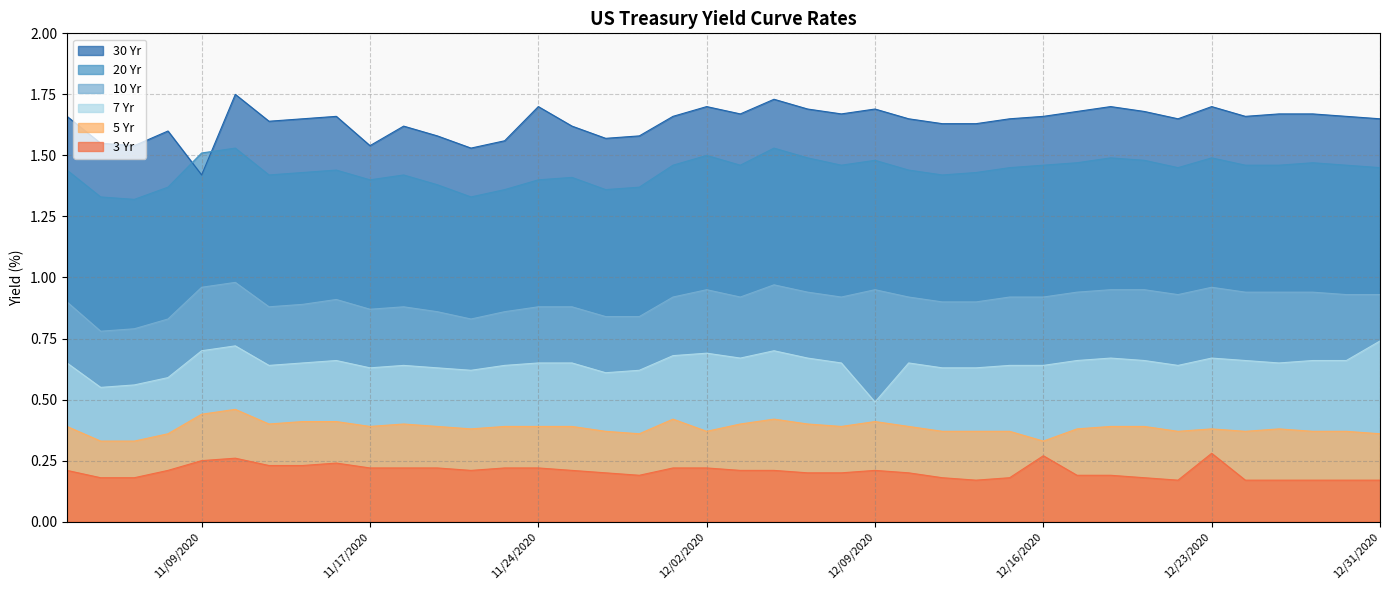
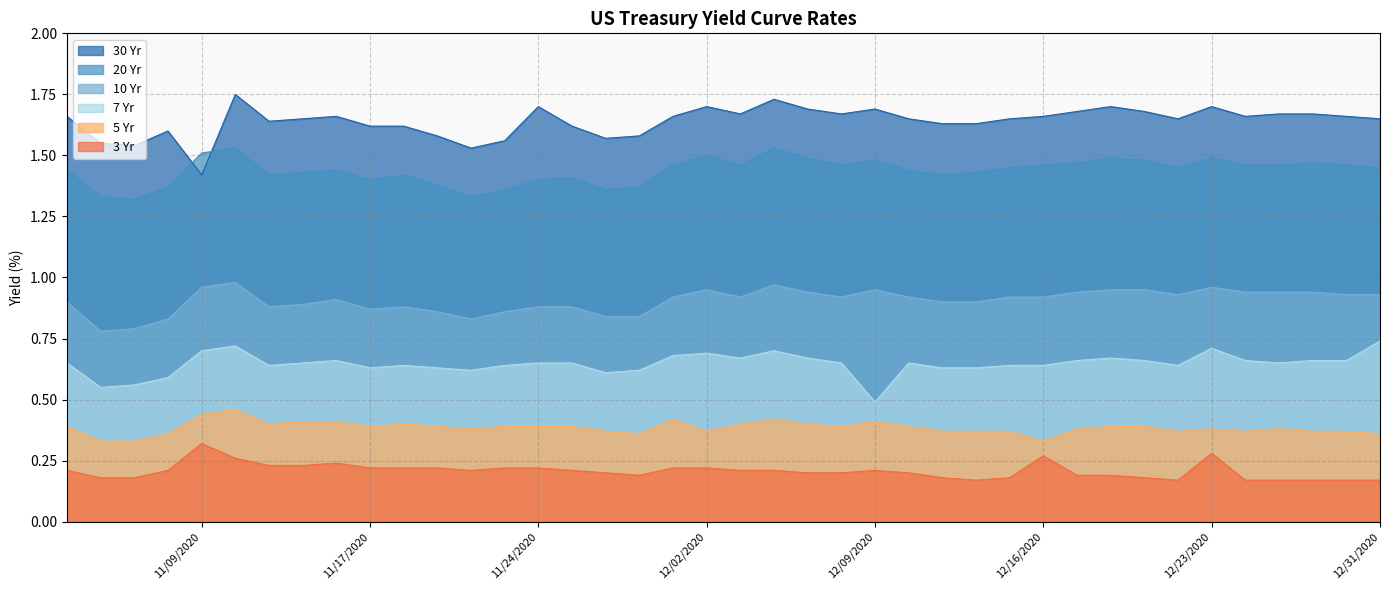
  {
    "30 Yr": {
      "11/09/2020": 1.42,
-     "11/17/2020": 1.54,
+     "11/17/2020": 1.62,
      "11/24/2020": 1.70,
      "12/02/2020": 1.70,
      "12/09/2020": 1.69,
      "12/16/2020": 1.66,
      "12/23/2020": 1.70,
      "12/31/2020": 1.65
    },
    "7 Yr": {
      "11/09/2020": 0.70,
      "11/17/2020": 0.63,
      "11/24/2020": 0.65,
      "12/02/2020": 0.69,
      "12/09/2020": 0.49,
      "12/16/2020": 0.64,
-     "12/23/2020": 0.67,
+     "12/23/2020": 0.71,
      "12/31/2020": 0.74
    },
    "5 Yr": {
      "11/09/2020": 0.44,
      "11/17/2020": 0.39,
      "11/24/2020": 0.39,
      "12/02/2020": 0.37,
      "12/09/2020": 0.41,
      "12/16/2020": 0.33,
      "12/23/2020": 0.38,
      "12/31/2020": 0.36
    },
    "3 Yr": {
-     "11/09/2020": 0.25,
+     "11/09/2020": 0.32,
      "11/17/2020": 0.22,
      "11/24/2020": 0.22,
      "12/02/2020": 0.22,
      "12/09/2020": 0.21,
      "12/16/2020": 0.27,
      "12/23/2020": 0.28,
      "12/31/2020": 0.17
    }
  }
